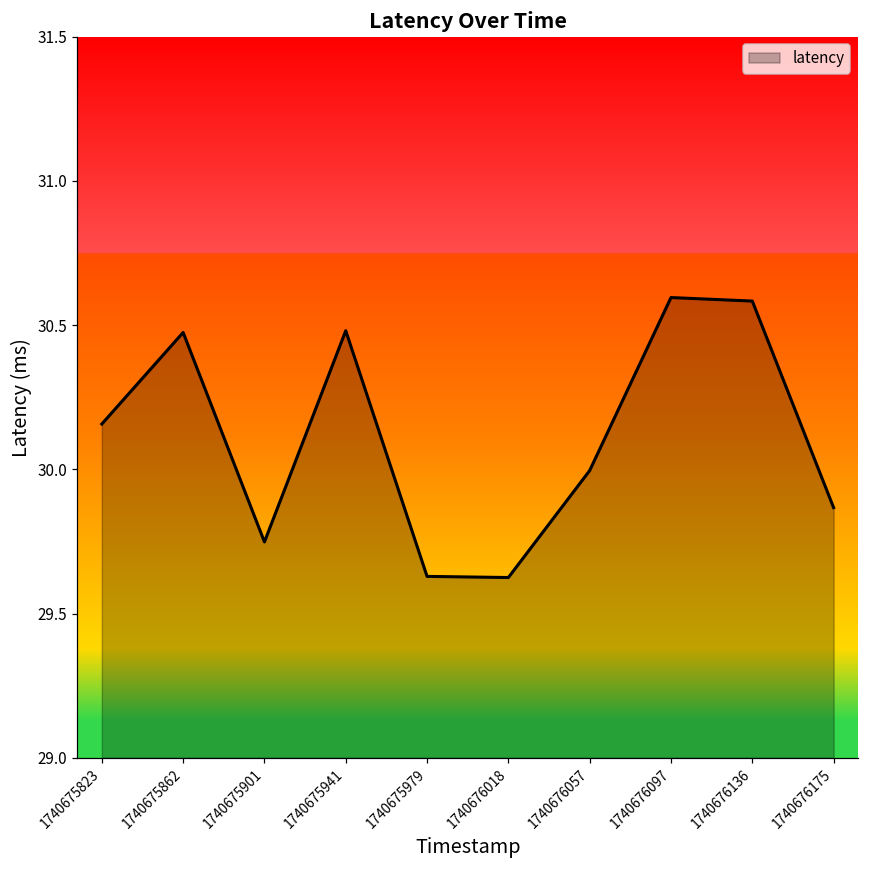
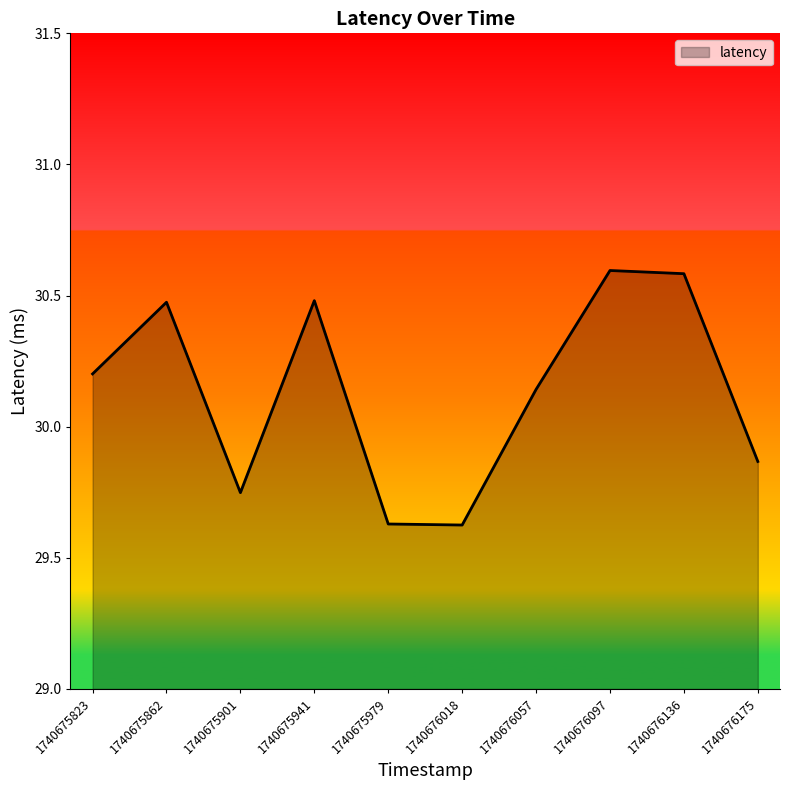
  {
-   "1740675823": 30.16,
+   "1740675823": 30.20,
    "1740675862": 30.47,
    "1740675901": 29.75,
    "1740675941": 30.48,
    "1740675979": 29.63,
    "1740676018": 29.62,
-   "1740676057": 30.00,
+   "1740676057": 30.14,
    "1740676097": 30.60,
    "1740676136": 30.58,
    "1740676175": 29.87
  }
